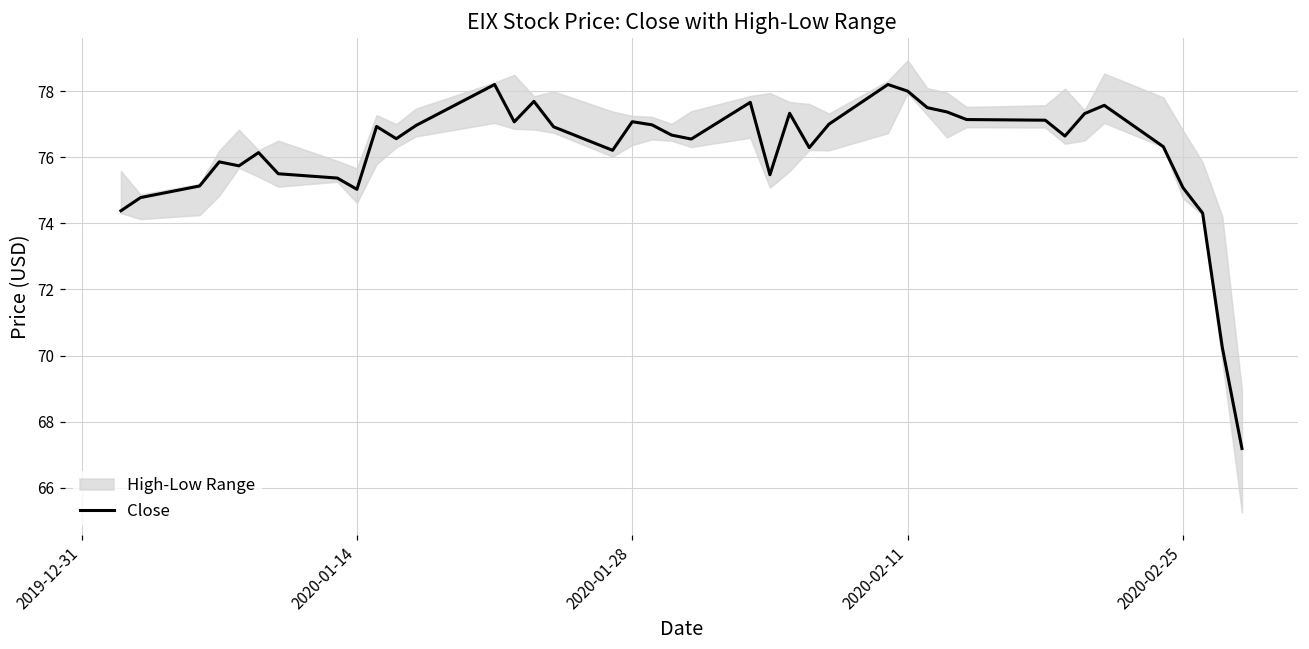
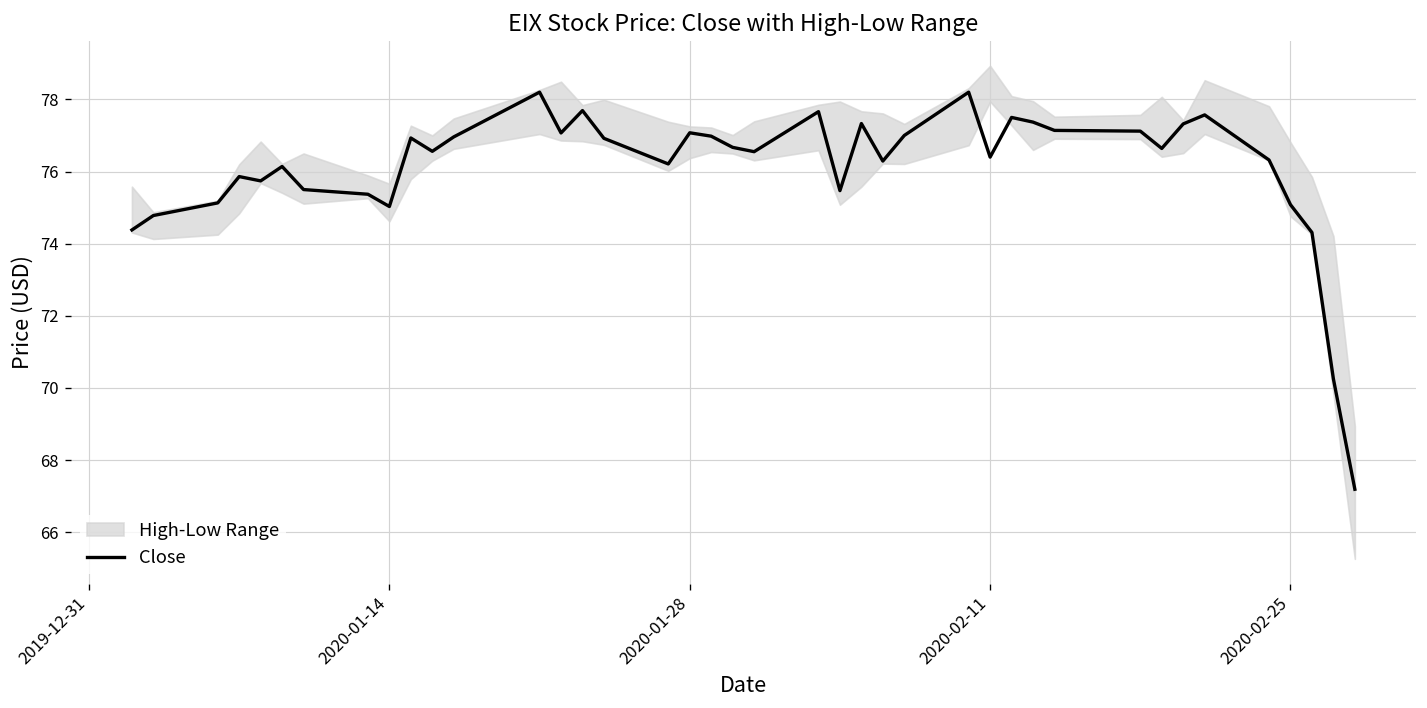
  {
    "Close": {
      "2020-01-14": 75.0,
      "2020-01-28": 77.1,
-     "2020-02-11": 78.0,
+     "2020-02-11": 76.4,
      "2020-02-25": 75.1
    }
  }
